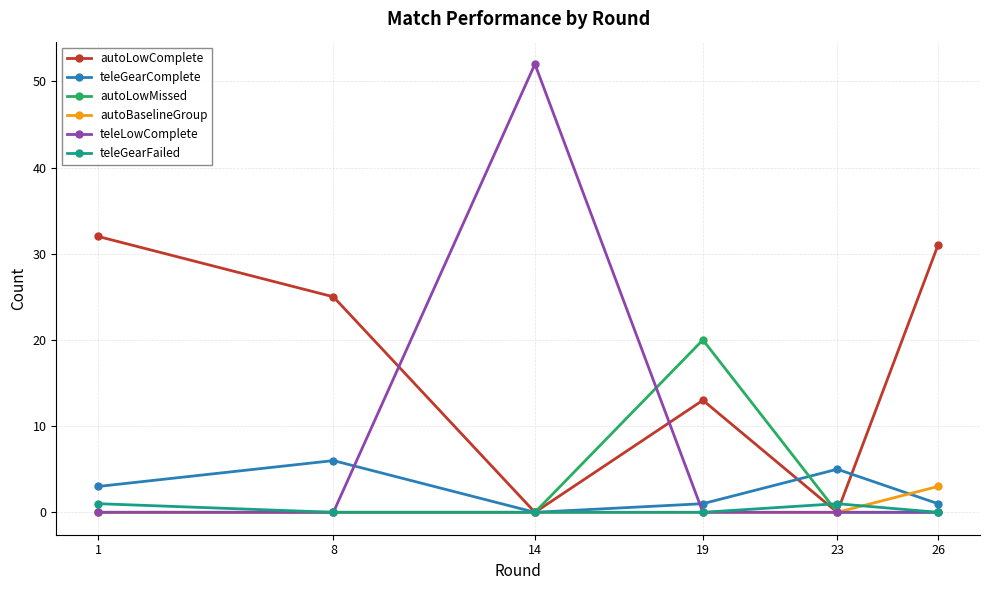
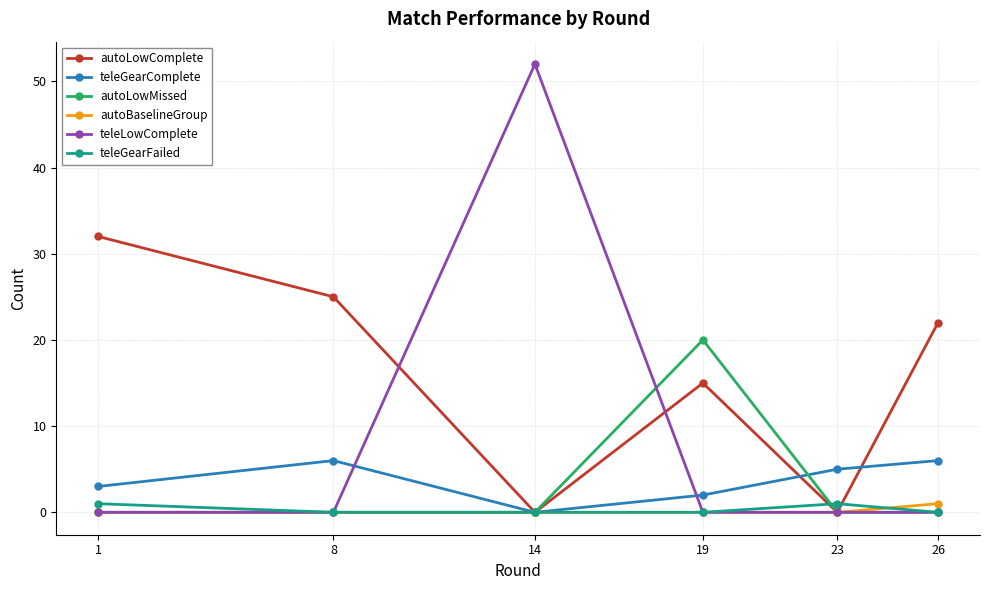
  {
    "autoLowComplete": {
      "1": 32,
      "8": 25,
-     "19": 13,
-     "26": 31
+     "19": 15,
+     "26": 22
    },
    "teleGearComplete": {
      "1": 3,
      "8": 6,
-     "19": 1,
+     "19": 2,
      "23": 5,
-     "26": 1
+     "26": 6
    },
    "autoBaselineGroup": {
-     "26": 3
+     "26": 1
    },
    "teleLowComplete": {
      "14": 52
    }
  }
